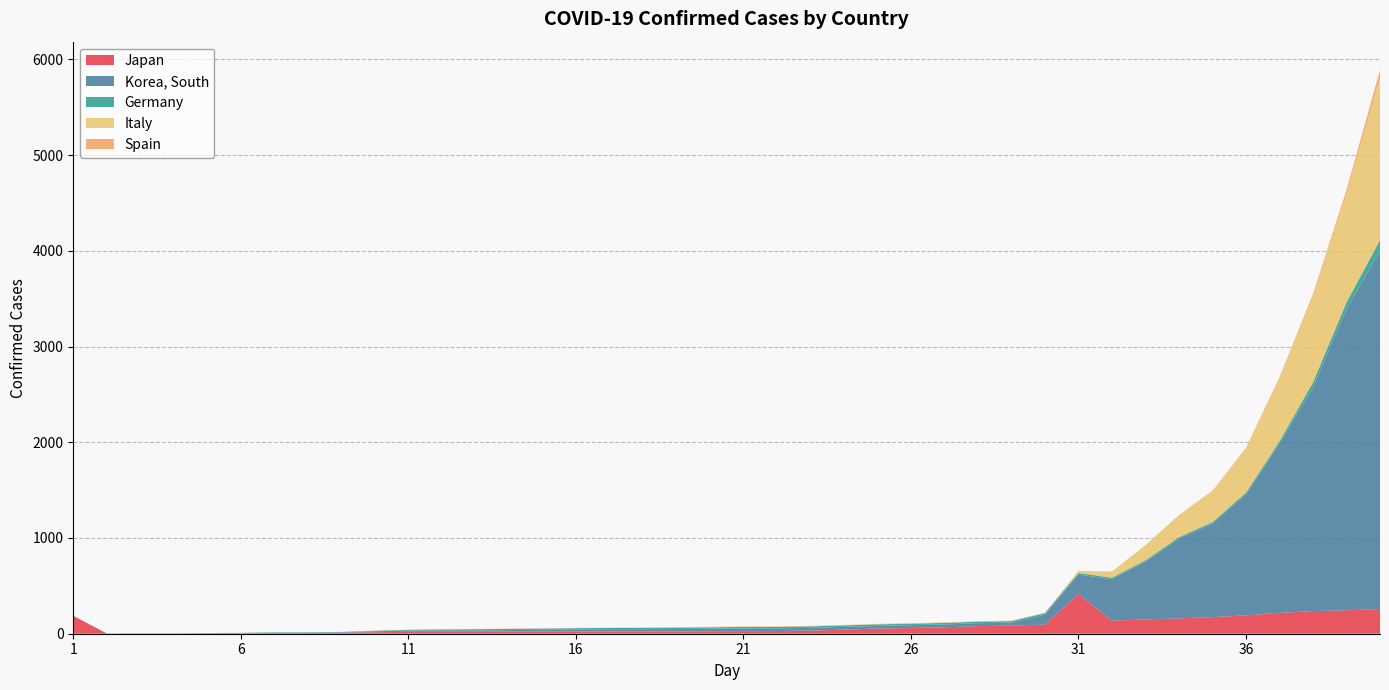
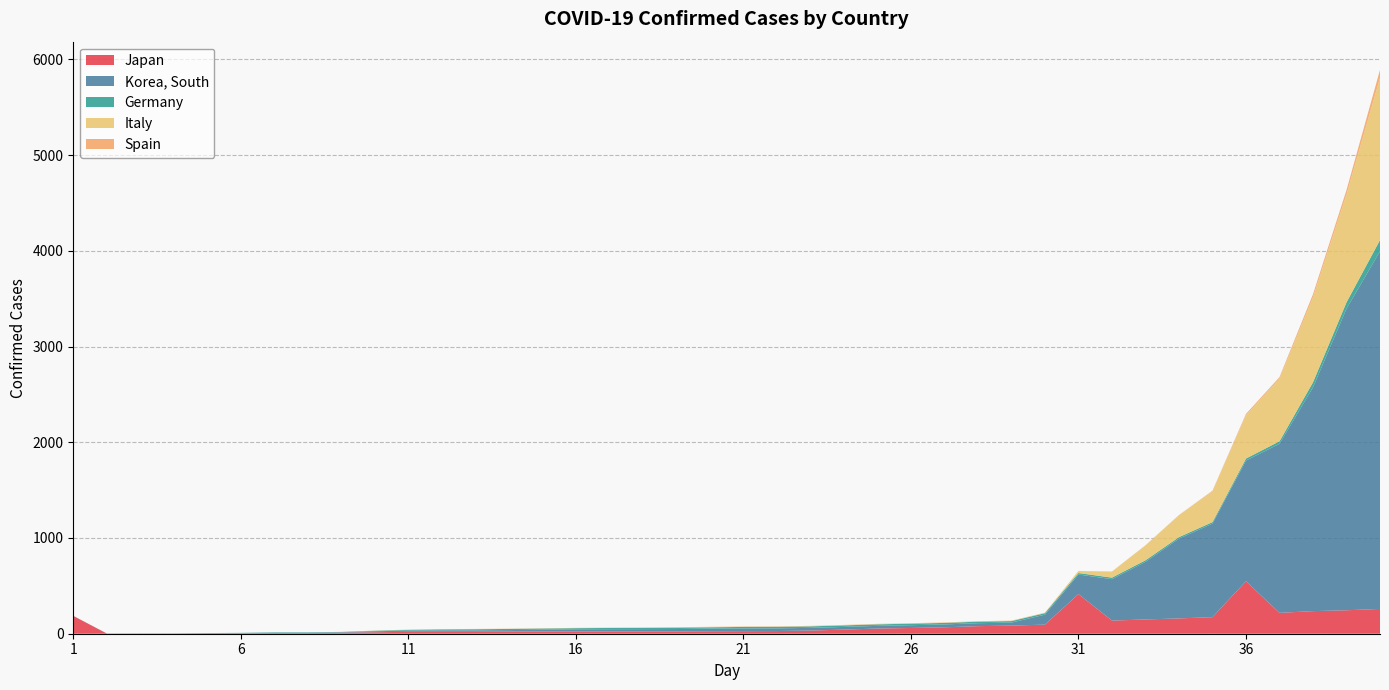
  {
    "Japan": {
      "21": 0,
      "26": 100,
      "31": 400,
-     "36": 200
+     "36": 500
    }
  }
